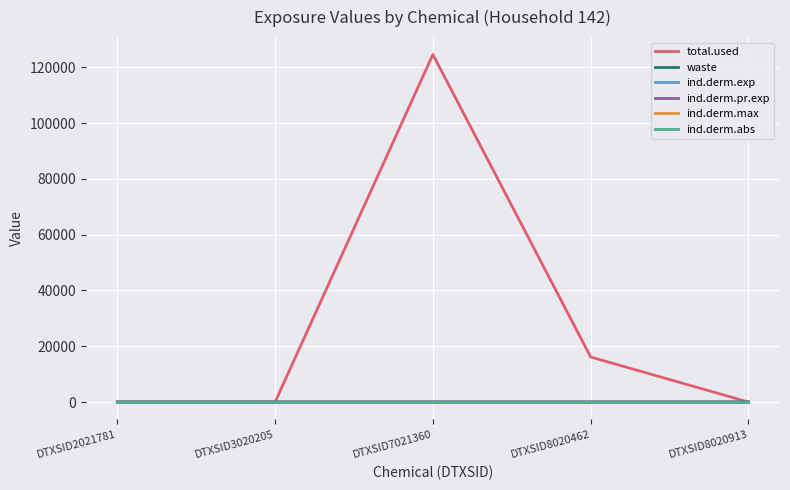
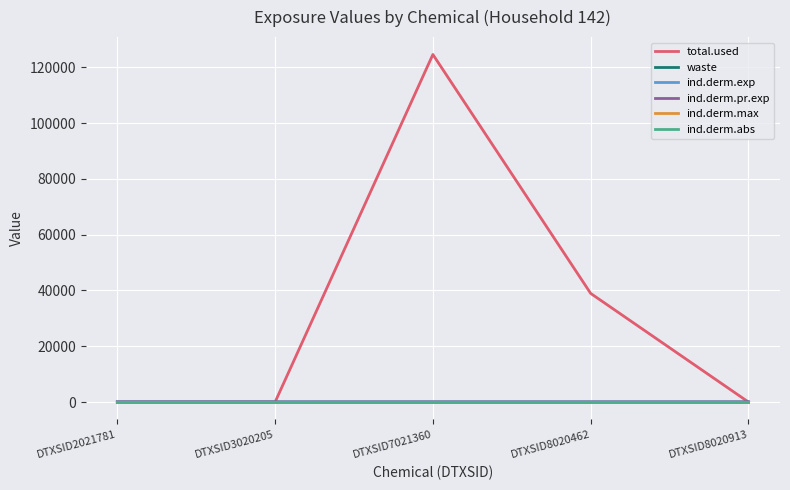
  {
    "total.used": {
      "DTXSID7021360": 125000,
-     "DTXSID8020462": 16000
+     "DTXSID8020462": 39000
    },
    "ind.derm.abs": {
      "DTXSID7021360": 0,
      "DTXSID8020462": 0
    }
  }
